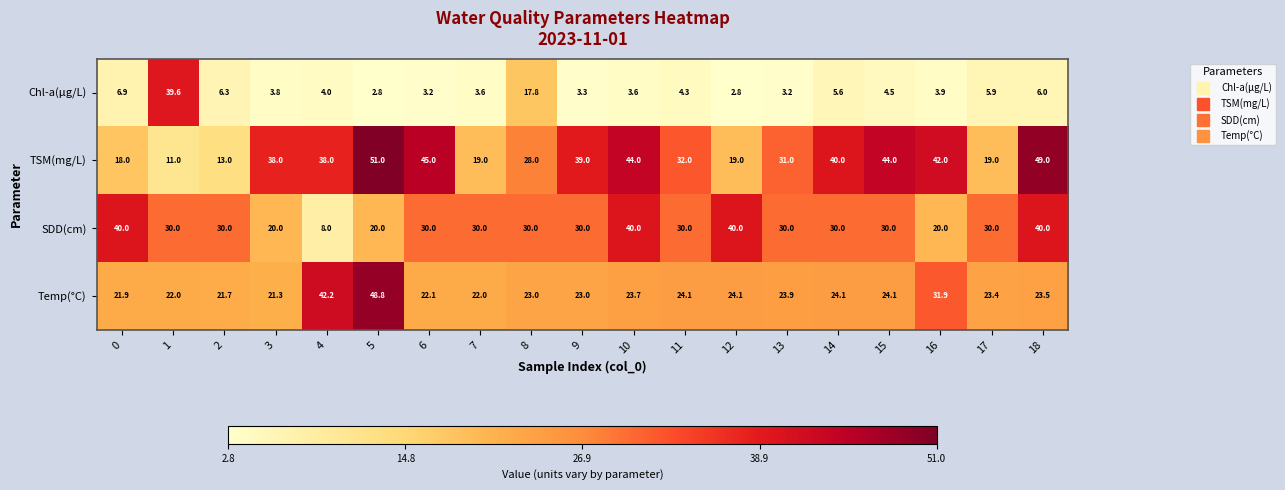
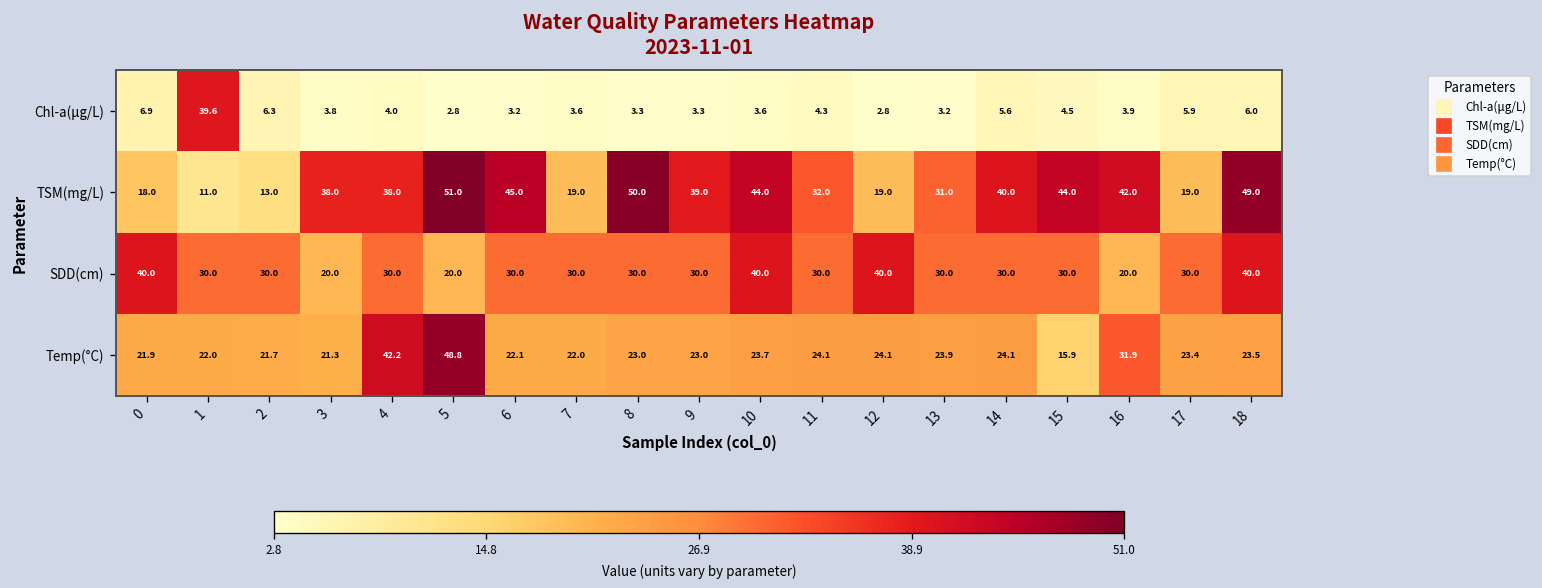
  {
    "Chl-a(μg/L)": {
      "0": 6.9,
      "1": 39.6,
      "2": 6.3,
      "3": 3.8,
      "4": 4.0,
      "5": 2.8,
      "6": 3.2,
      "7": 3.6,
-     "8": 17.8,
+     "8": 3.3,
      "9": 3.3,
      "10": 3.6,
      "11": 4.3,
      "12": 2.8,
      "13": 3.2,
      "14": 5.6,
      "15": 4.5,
      "16": 3.9,
      "17": 5.9,
      "18": 6.0
    },
    "TSM(mg/L)": {
      "0": 18.0,
      "1": 11.0,
      "2": 13.0,
      "3": 38.0,
      "4": 38.0,
      "5": 51.0,
      "6": 45.0,
      "7": 19.0,
-     "8": 28.0,
+     "8": 50.0,
      "9": 39.0,
      "10": 44.0,
      "11": 32.0,
      "12": 19.0,
      "13": 31.0,
      "14": 40.0,
      "15": 44.0,
      "16": 42.0,
      "17": 19.0,
      "18": 49.0
    },
    "SDD(cm)": {
      "0": 40.0,
      "1": 30.0,
      "2": 30.0,
      "3": 20.0,
-     "4": 8.0,
+     "4": 30.0,
      "5": 20.0,
      "6": 30.0,
      "7": 30.0,
      "8": 30.0,
      "9": 30.0,
      "10": 40.0,
      "11": 30.0,
      "12": 40.0,
      "13": 30.0,
      "14": 30.0,
      "15": 30.0,
      "16": 20.0,
      "17": 30.0,
      "18": 40.0
    },
    "Temp(°C)": {
      "0": 21.9,
      "1": 22.0,
      "2": 21.7,
      "3": 21.3,
      "4": 42.2,
      "5": 48.8,
      "6": 22.1,
      "7": 22.0,
      "8": 23.0,
      "9": 23.0,
      "10": 23.7,
      "11": 24.1,
      "12": 24.1,
      "13": 23.9,
      "14": 24.1,
-     "15": 24.1,
+     "15": 15.9,
      "16": 31.9,
      "17": 23.4,
      "18": 23.5
    }
  }
